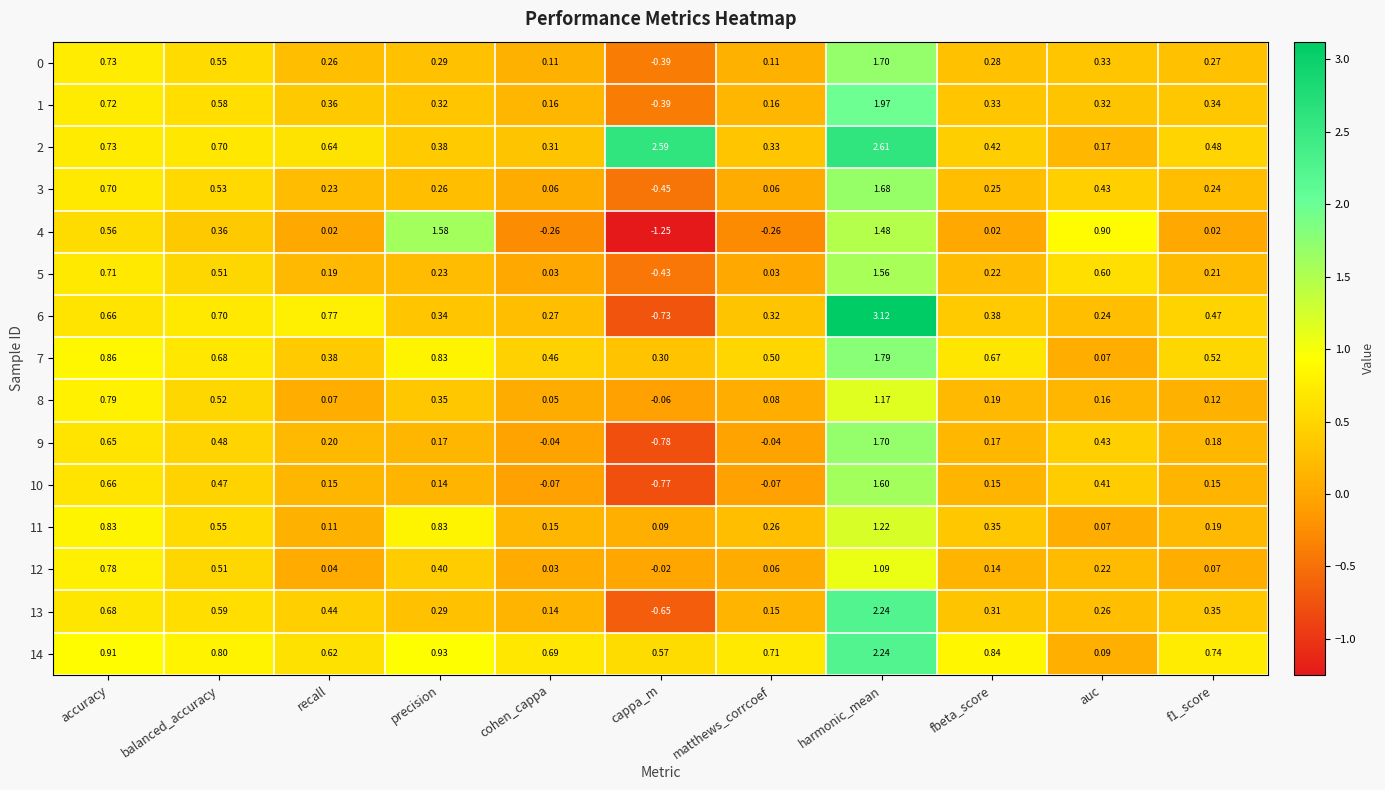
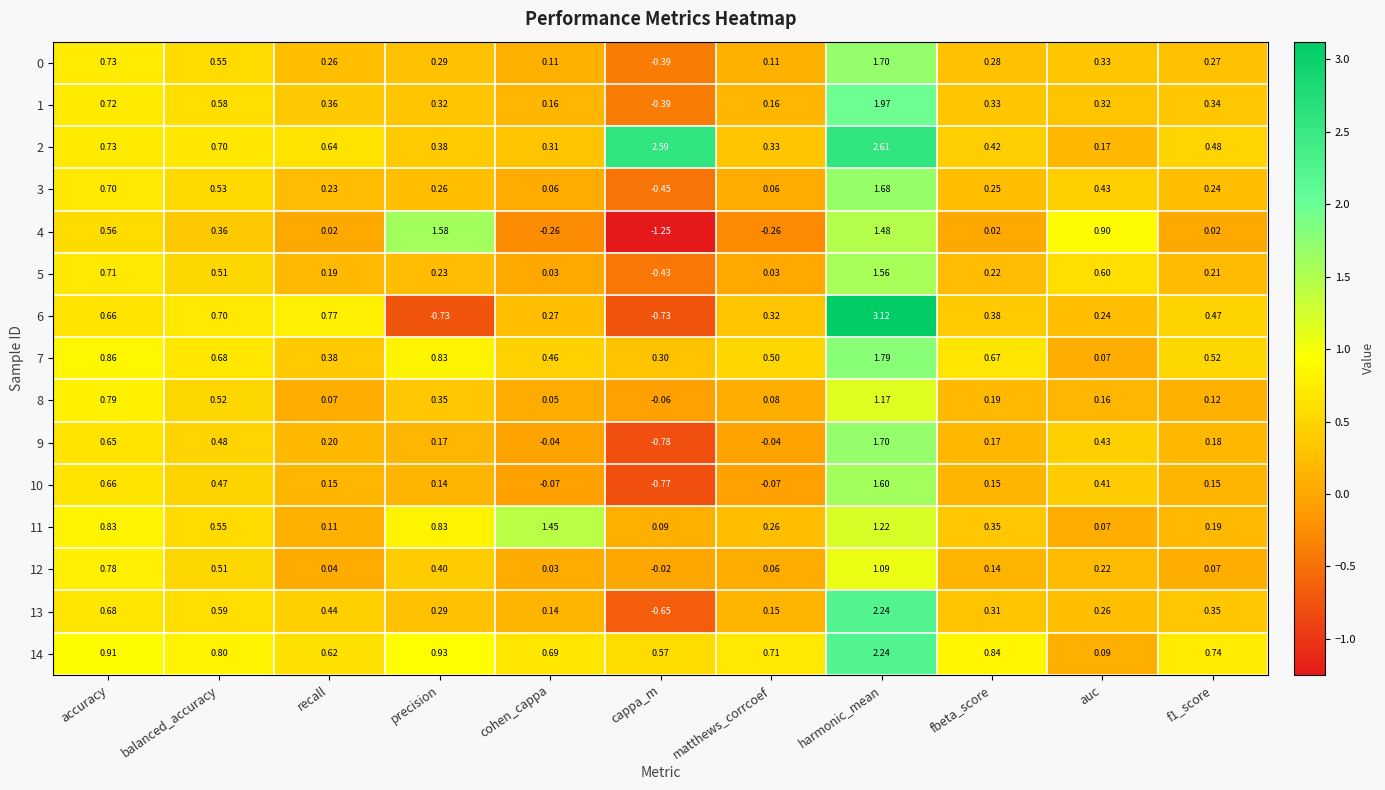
  {
    "0": {
      "accuracy": 0.73,
      "balanced_accuracy": 0.55,
      "recall": 0.26,
      "precision": 0.29,
      "cohen_cappa": 0.11,
      "cappa_m": -0.39,
      "matthews_corrcoef": 0.11,
      "harmonic_mean": 1.70,
      "fbeta_score": 0.28,
      "auc": 0.33,
      "f1_score": 0.27
    },
    "1": {
      "accuracy": 0.72,
      "balanced_accuracy": 0.58,
      "recall": 0.36,
      "precision": 0.32,
      "cohen_cappa": 0.16,
      "cappa_m": -0.39,
      "matthews_corrcoef": 0.16,
      "harmonic_mean": 1.97,
      "fbeta_score": 0.33,
      "auc": 0.32,
      "f1_score": 0.34
    },
    "2": {
      "accuracy": 0.73,
      "balanced_accuracy": 0.70,
      "recall": 0.64,
      "precision": 0.38,
      "cohen_cappa": 0.31,
      "cappa_m": 2.59,
      "matthews_corrcoef": 0.33,
      "harmonic_mean": 2.61,
      "fbeta_score": 0.42,
      "auc": 0.17,
      "f1_score": 0.48
    },
    "3": {
      "accuracy": 0.70,
      "balanced_accuracy": 0.53,
      "recall": 0.23,
      "precision": 0.26,
      "cohen_cappa": 0.06,
      "cappa_m": -0.45,
      "matthews_corrcoef": 0.06,
      "harmonic_mean": 1.68,
      "fbeta_score": 0.25,
      "auc": 0.43,
      "f1_score": 0.24
    },
    "4": {
      "accuracy": 0.56,
      "balanced_accuracy": 0.36,
      "recall": 0.02,
      "precision": 1.58,
      "cohen_cappa": -0.26,
      "cappa_m": -1.25,
      "matthews_corrcoef": -0.26,
      "harmonic_mean": 1.48,
      "fbeta_score": 0.02,
      "auc": 0.90,
      "f1_score": 0.02
    },
    "5": {
      "accuracy": 0.71,
      "balanced_accuracy": 0.51,
      "recall": 0.19,
      "precision": 0.23,
      "cohen_cappa": 0.03,
      "cappa_m": -0.43,
      "matthews_corrcoef": 0.03,
      "harmonic_mean": 1.56,
      "fbeta_score": 0.22,
      "auc": 0.60,
      "f1_score": 0.21
    },
    "6": {
      "accuracy": 0.66,
      "balanced_accuracy": 0.70,
      "recall": 0.77,
-     "precision": 0.34,
+     "precision": -0.73,
      "cohen_cappa": 0.27,
      "cappa_m": -0.73,
      "matthews_corrcoef": 0.32,
      "harmonic_mean": 3.12,
      "fbeta_score": 0.38,
      "auc": 0.24,
      "f1_score": 0.47
    },
    "7": {
      "accuracy": 0.86,
      "balanced_accuracy": 0.68,
      "recall": 0.38,
      "precision": 0.83,
      "cohen_cappa": 0.46,
      "cappa_m": 0.30,
      "matthews_corrcoef": 0.50,
      "harmonic_mean": 1.79,
      "fbeta_score": 0.67,
      "auc": 0.07,
      "f1_score": 0.52
    },
    "8": {
      "accuracy": 0.79,
      "balanced_accuracy": 0.52,
      "recall": 0.07,
      "precision": 0.35,
      "cohen_cappa": 0.05,
      "cappa_m": -0.06,
      "matthews_corrcoef": 0.08,
      "harmonic_mean": 1.17,
      "fbeta_score": 0.19,
      "auc": 0.16,
      "f1_score": 0.12
    },
    "9": {
      "accuracy": 0.65,
      "balanced_accuracy": 0.48,
      "recall": 0.20,
      "precision": 0.17,
      "cohen_cappa": -0.04,
      "cappa_m": -0.78,
      "matthews_corrcoef": -0.04,
      "harmonic_mean": 1.70,
      "fbeta_score": 0.17,
      "auc": 0.43,
      "f1_score": 0.18
    },
    "10": {
      "accuracy": 0.66,
      "balanced_accuracy": 0.47,
      "recall": 0.15,
      "precision": 0.14,
      "cohen_cappa": -0.07,
      "cappa_m": -0.77,
      "matthews_corrcoef": -0.07,
      "harmonic_mean": 1.60,
      "fbeta_score": 0.15,
      "auc": 0.41,
      "f1_score": 0.15
    },
    "11": {
      "accuracy": 0.83,
      "balanced_accuracy": 0.55,
      "recall": 0.11,
      "precision": 0.83,
-     "cohen_cappa": 0.15,
+     "cohen_cappa": 1.45,
      "cappa_m": 0.09,
      "matthews_corrcoef": 0.26,
      "harmonic_mean": 1.22,
      "fbeta_score": 0.35,
      "auc": 0.07,
      "f1_score": 0.19
    },
    "12": {
      "accuracy": 0.78,
      "balanced_accuracy": 0.51,
      "recall": 0.04,
      "precision": 0.40,
      "cohen_cappa": 0.03,
      "cappa_m": -0.02,
      "matthews_corrcoef": 0.06,
      "harmonic_mean": 1.09,
      "fbeta_score": 0.14,
      "auc": 0.22,
      "f1_score": 0.07
    },
    "13": {
      "accuracy": 0.68,
      "balanced_accuracy": 0.59,
      "recall": 0.44,
      "precision": 0.29,
      "cohen_cappa": 0.14,
      "cappa_m": -0.65,
      "matthews_corrcoef": 0.15,
      "harmonic_mean": 2.24,
      "fbeta_score": 0.31,
      "auc": 0.26,
      "f1_score": 0.35
    },
    "14": {
      "accuracy": 0.91,
      "balanced_accuracy": 0.80,
      "recall": 0.62,
      "precision": 0.93,
      "cohen_cappa": 0.69,
      "cappa_m": 0.57,
      "matthews_corrcoef": 0.71,
      "harmonic_mean": 2.24,
      "fbeta_score": 0.84,
      "auc": 0.09,
      "f1_score": 0.74
    }
  }
